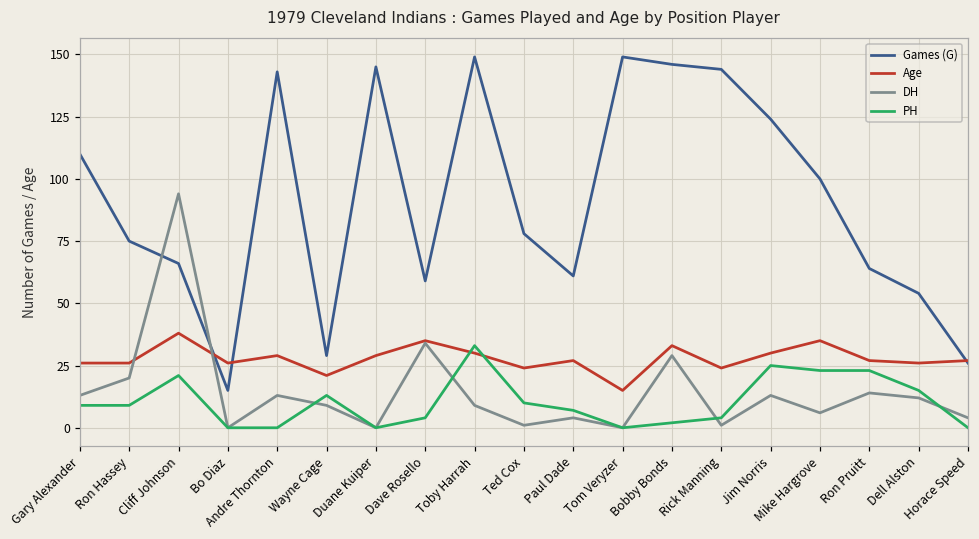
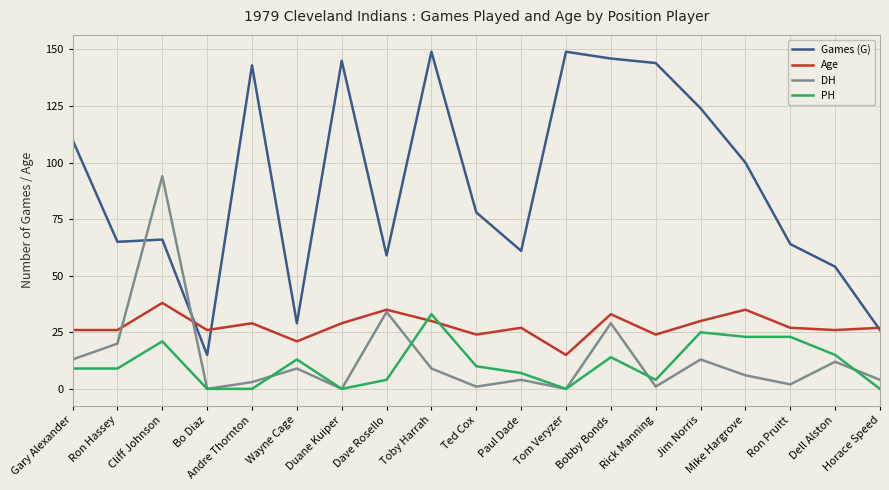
  {
    "Games (G)": {
      "Gary Alexander": 110,
-     "Ron Hassey": 75,
+     "Ron Hassey": 65,
      "Cliff Johnson": 66,
      "Bo Diaz": 15,
      "Andre Thornton": 143,
      "Wayne Cage": 29,
      "Duane Kuiper": 145,
      "Dave Rosello": 59,
      "Toby Harrah": 149,
      "Ted Cox": 78,
      "Paul Dade": 61,
      "Tom Veryzer": 149,
      "Bobby Bonds": 146,
      "Rick Manning": 144,
      "Jim Norris": 124,
      "Mike Hargrove": 100,
      "Ron Pruitt": 64,
      "Dell Alston": 54
    },
    "Age": {
      "Gary Alexander": 26,
      "Ron Hassey": 26,
      "Cliff Johnson": 38,
      "Bo Diaz": 26,
      "Andre Thornton": 29,
      "Wayne Cage": 21,
      "Duane Kuiper": 29,
      "Toby Harrah": 30,
      "Ted Cox": 24,
      "Paul Dade": 27,
      "Tom Veryzer": 15,
      "Bobby Bonds": 33,
      "Rick Manning": 24,
      "Jim Norris": 30,
      "Mike Hargrove": 35,
      "Ron Pruitt": 27,
      "Dell Alston": 26
    },
    "DH": {
      "Gary Alexander": 13,
      "Ron Hassey": 20,
      "Cliff Johnson": 94,
-     "Andre Thornton": 13,
+     "Andre Thornton": 3,
      "Wayne Cage": 9,
      "Toby Harrah": 9,
      "Ted Cox": 1,
      "Paul Dade": 4,
      "Bobby Bonds": 29,
      "Rick Manning": 1,
      "Jim Norris": 13,
      "Mike Hargrove": 6,
-     "Ron Pruitt": 14,
+     "Ron Pruitt": 2,
      "Dell Alston": 12,
      "Horace Speed": 4
    },
    "PH": {
      "Gary Alexander": 9,
      "Ron Hassey": 9,
      "Cliff Johnson": 21,
      "Andre Thornton": 0,
      "Wayne Cage": 13,
      "Dave Rosello": 4,
      "Toby Harrah": 33,
      "Ted Cox": 10,
      "Paul Dade": 7,
-     "Bobby Bonds": 2,
+     "Bobby Bonds": 14,
      "Rick Manning": 4,
      "Jim Norris": 25,
      "Mike Hargrove": 23,
      "Ron Pruitt": 23,
      "Dell Alston": 15,
      "Horace Speed": 0
    }
  }
